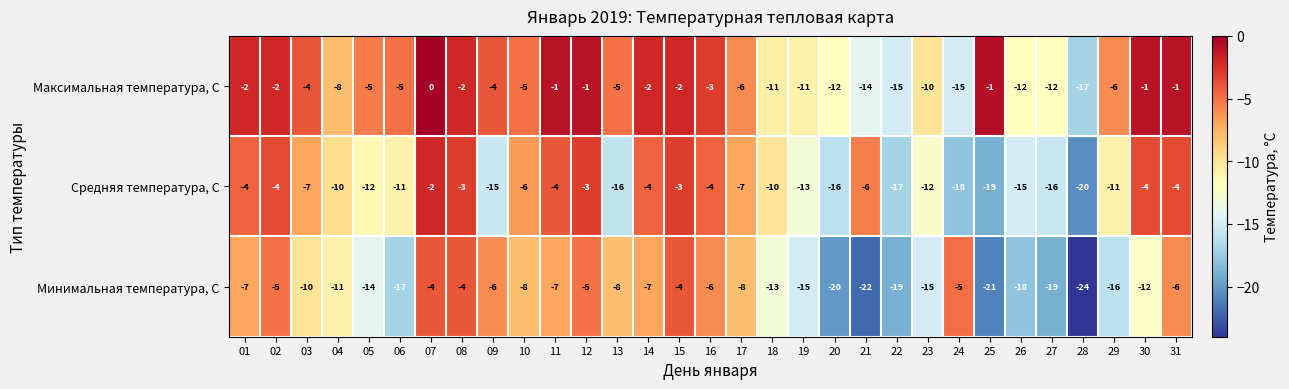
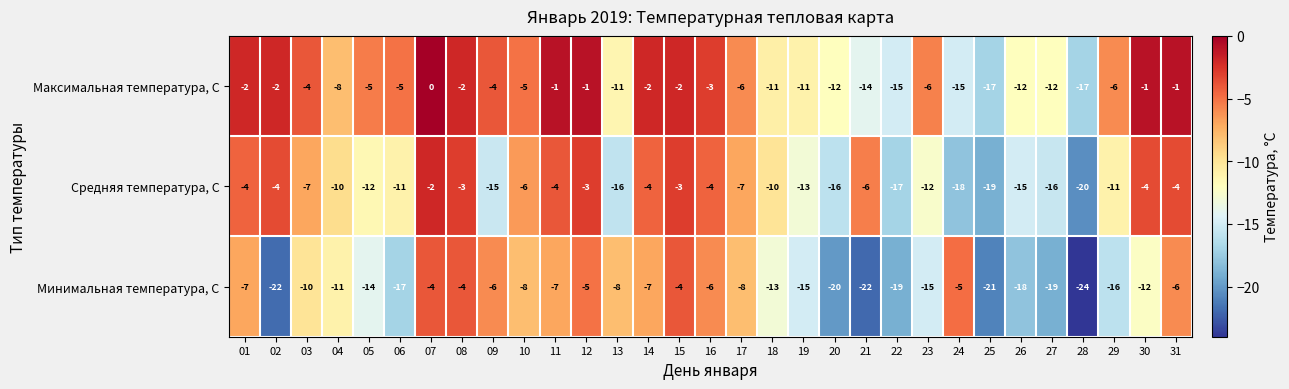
  {
    "Максимальная температура, С": {
      "01": -2,
      "02": -2,
      "03": -4,
      "04": -8,
      "05": -5,
      "06": -5,
      "07": 0,
      "08": -2,
      "09": -4,
      "10": -5,
      "11": -1,
      "12": -1,
-     "13": -5,
+     "13": -11,
      "14": -2,
      "15": -2,
      "16": -3,
      "17": -6,
      "18": -11,
      "19": -11,
      "20": -12,
      "21": -14,
      "22": -15,
-     "23": -10,
+     "23": -6,
      "24": -15,
-     "25": -1,
+     "25": -17,
      "26": -12,
      "27": -12,
      "28": -17,
      "29": -6,
      "30": -1,
      "31": -1
    },
    "Средняя температура, С": {
      "01": -4,
      "02": -4,
      "03": -7,
      "04": -10,
      "05": -12,
      "06": -11,
      "07": -2,
      "08": -3,
      "09": -15,
      "10": -6,
      "11": -4,
      "12": -3,
      "13": -16,
      "14": -4,
      "15": -3,
      "16": -4,
      "17": -7,
      "18": -10,
      "19": -13,
      "20": -16,
      "21": -6,
      "22": -17,
      "23": -12,
      "24": -18,
      "25": -19,
      "26": -15,
      "27": -16,
      "28": -20,
      "29": -11,
      "30": -4,
      "31": -4
    },
    "Минимальная температура, С": {
      "01": -7,
-     "02": -5,
+     "02": -22,
      "03": -10,
      "04": -11,
      "05": -14,
      "06": -17,
      "07": -4,
      "08": -4,
      "09": -6,
      "10": -8,
      "11": -7,
      "12": -5,
      "13": -8,
      "14": -7,
      "15": -4,
      "16": -6,
      "17": -8,
      "18": -13,
      "19": -15,
      "20": -20,
      "21": -22,
      "22": -19,
      "23": -15,
      "24": -5,
      "25": -21,
      "26": -18,
      "27": -19,
      "28": -24,
      "29": -16,
      "30": -12,
      "31": -6
    }
  }
